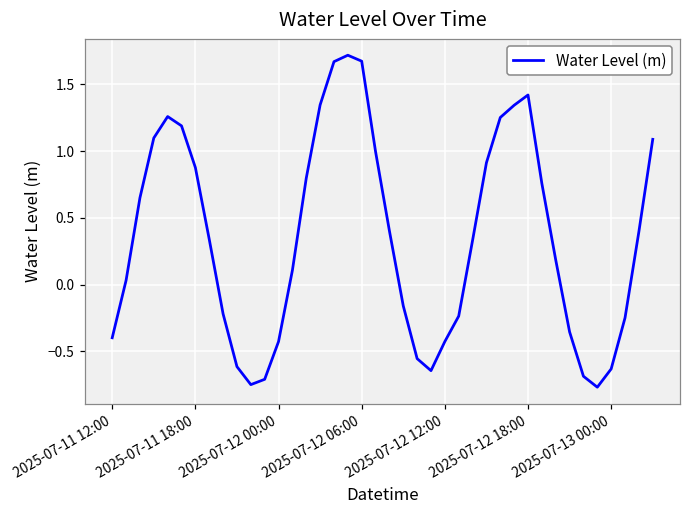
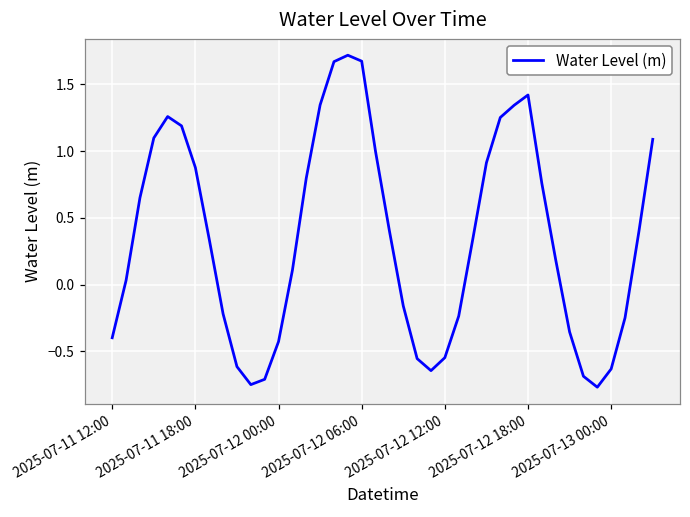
  {
    "2025-07-11 12:00": -0.40,
    "2025-07-11 18:00": 0.88,
    "2025-07-12 00:00": -0.43,
    "2025-07-12 06:00": 1.67,
-   "2025-07-12 12:00": -0.43,
+   "2025-07-12 12:00": -0.55,
    "2025-07-12 18:00": 1.42,
    "2025-07-13 00:00": -0.63
  }
